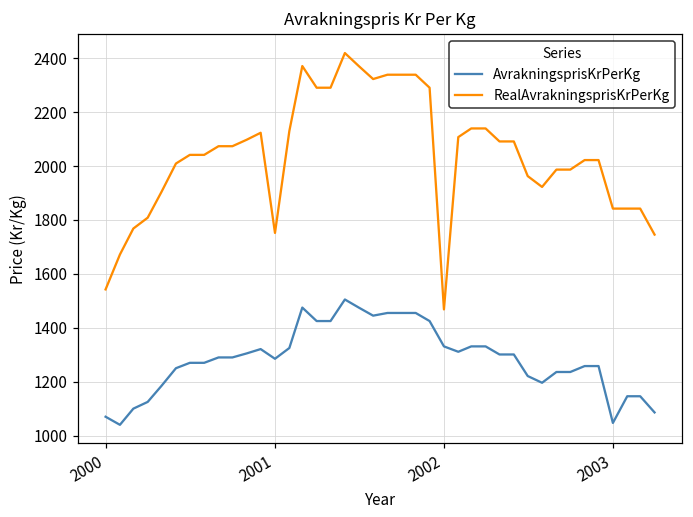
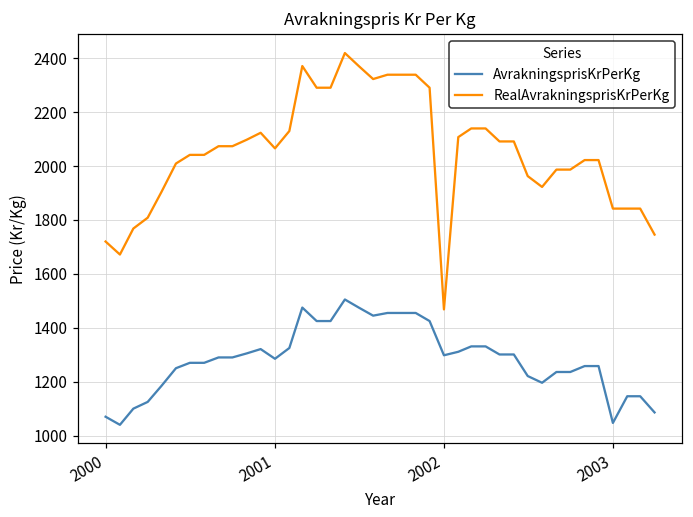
  {
    "AvrakningsprisKrPerKg": {
      "2000": 1070,
      "2001": 1290,
-     "2002": 1330,
+     "2002": 1300,
      "2003": 1050
    },
    "RealAvrakningsprisKrPerKg": {
-     "2000": 1540,
-     "2001": 1750,
+     "2000": 1720,
+     "2001": 2070,
      "2002": 1470,
      "2003": 1840
    }
  }
